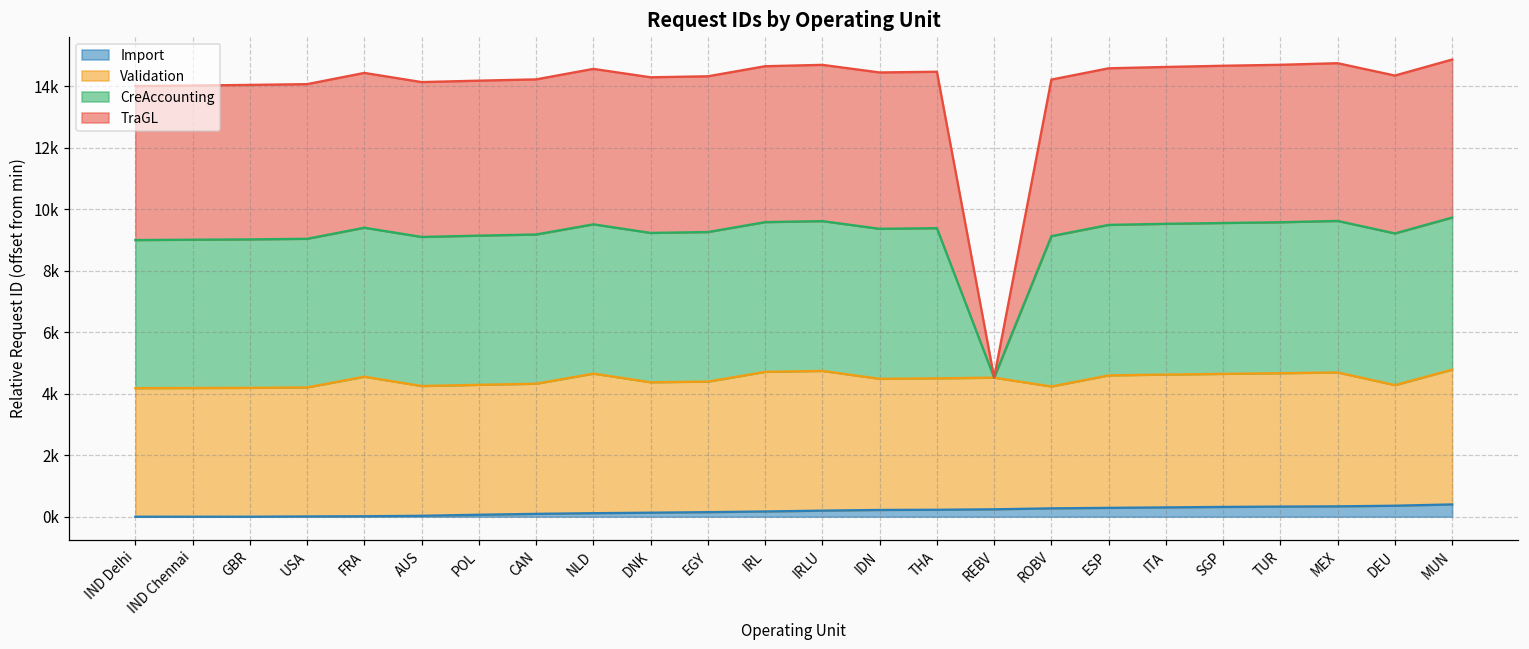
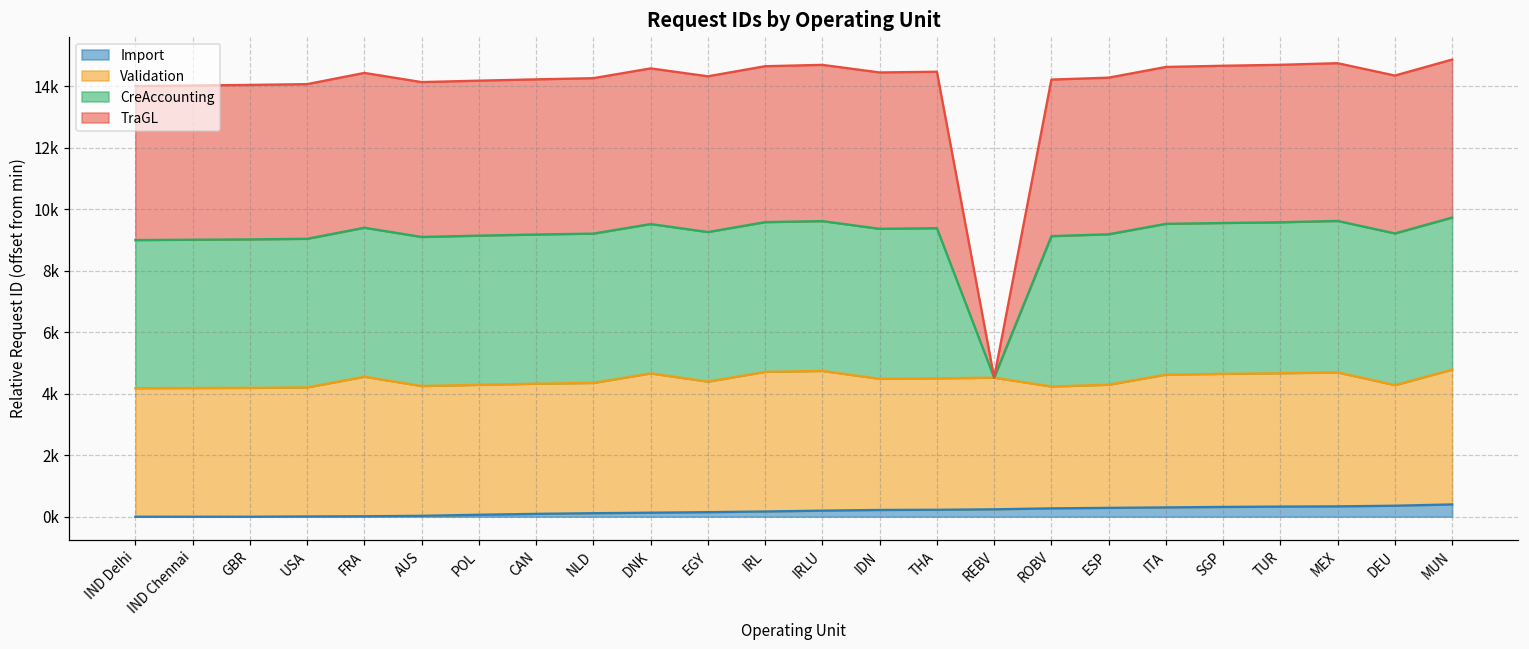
  {
    "Import": {
      "IND Delhi": 0,
      "IND Chennai": 0,
      "GBR": 0,
      "USA": 0,
      "FRA": 0,
      "AUS": 0,
      "POL": 100,
      "CAN": 100,
      "NLD": 100,
      "DNK": 100,
      "EGY": 100,
      "IRL": 200,
      "IRLU": 200,
      "IDN": 200,
      "THA": 200,
      "REBV": 200,
      "ROBV": 300,
      "ESP": 300,
      "ITA": 300,
      "SGP": 300,
      "TUR": 300,
      "MEX": 300,
      "DEU": 400,
      "MUN": 400
    },
    "Validation": {
      "IND Delhi": 4200,
      "IND Chennai": 4200,
      "GBR": 4200,
      "USA": 4200,
      "FRA": 4500,
      "AUS": 4200,
      "POL": 4200,
      "CAN": 4200,
-     "NLD": 4500,
-     "DNK": 4200,
+     "NLD": 4200,
+     "DNK": 4500,
      "EGY": 4200,
      "IRL": 4500,
      "IRLU": 4500,
      "IDN": 4300,
      "THA": 4300,
      "ROBV": 4000,
-     "ESP": 4300,
+     "ESP": 4000,
      "ITA": 4300,
      "SGP": 4300,
      "TUR": 4300,
      "MEX": 4400,
      "DEU": 3900,
      "MUN": 4400
    },
    "CreAccounting": {
      "IND Delhi": 4800,
      "IND Chennai": 4800,
      "GBR": 4800,
      "USA": 4800,
      "FRA": 4800,
      "AUS": 4800,
      "POL": 4900,
      "CAN": 4900,
      "NLD": 4900,
      "DNK": 4900,
      "EGY": 4900,
      "IRL": 4900,
      "IRLU": 4900,
      "IDN": 4900,
      "THA": 4900,
      "ROBV": 4900,
      "ESP": 4900,
      "ITA": 4900,
      "SGP": 4900,
      "TUR": 4900,
      "MEX": 4900,
      "DEU": 4900,
      "MUN": 4900
    },
    "TraGL": {
      "GBR": 5000,
      "USA": 5000,
      "FRA": 5000,
      "AUS": 5000,
      "POL": 5000,
      "CAN": 5000,
      "NLD": 5100,
      "DNK": 5100,
      "EGY": 5100,
      "IRL": 5100,
      "IRLU": 5100,
      "IDN": 5100,
      "THA": 5100,
      "ROBV": 5100,
      "ESP": 5100,
      "ITA": 5100,
      "SGP": 5100,
      "TUR": 5100,
      "MEX": 5100,
      "DEU": 5100,
      "MUN": 5100
    }
  }
